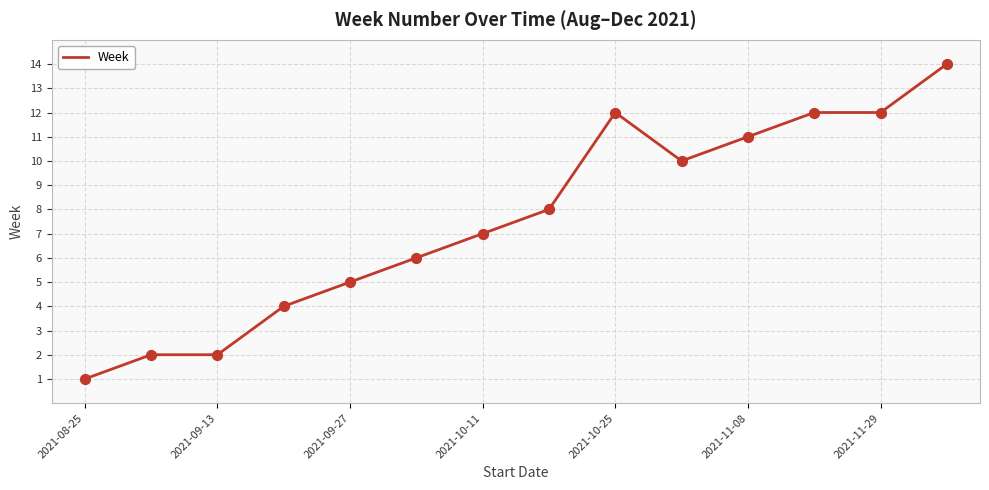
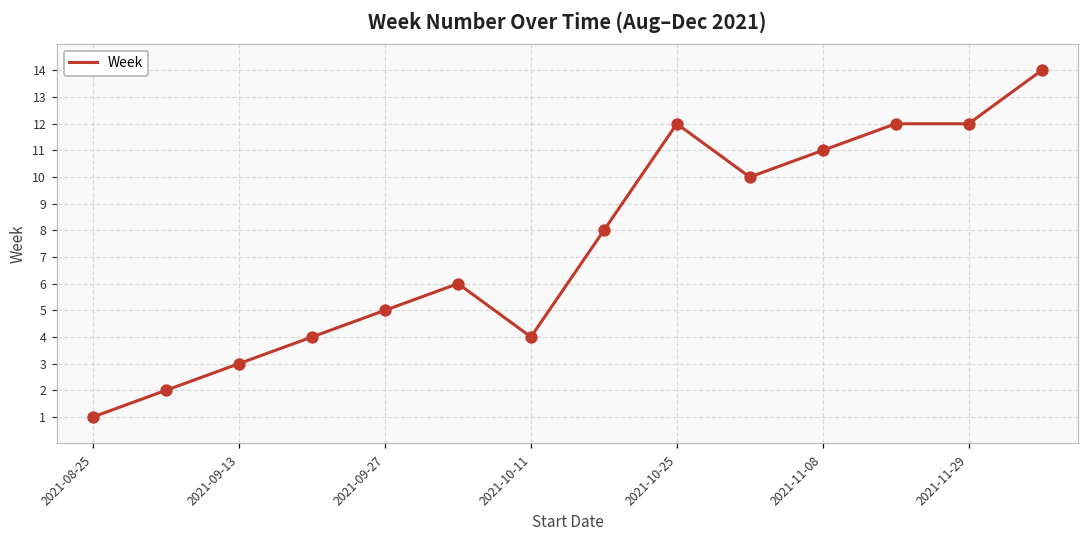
  {
    "2021-08-25": 1,
-   "2021-09-13": 2,
+   "2021-09-13": 3,
    "2021-09-27": 5,
-   "2021-10-11": 7,
+   "2021-10-11": 4,
    "2021-10-25": 12,
    "2021-11-08": 11,
    "2021-11-29": 12
  }
